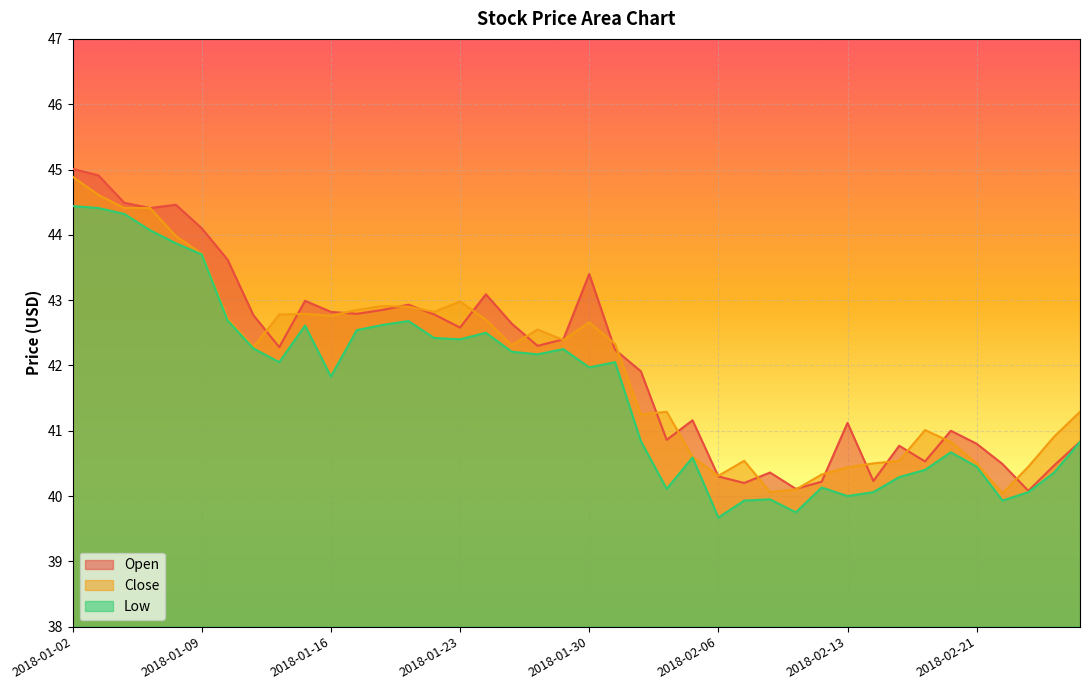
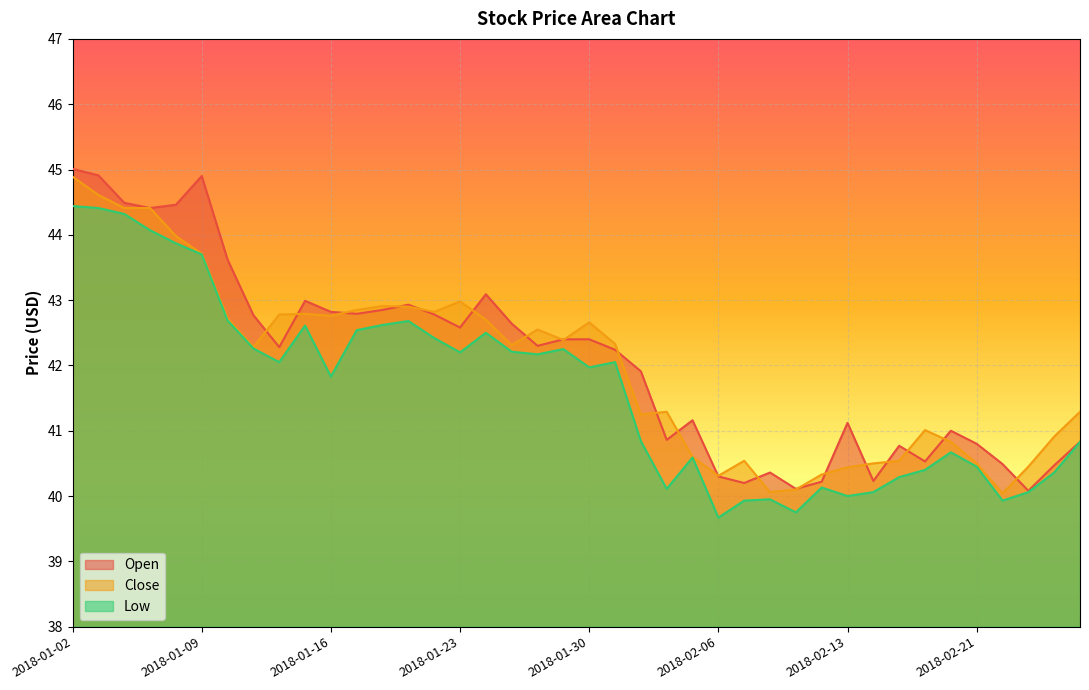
  {
    "Open": {
      "2018-01-02": 45.0,
-     "2018-01-09": 44.1,
+     "2018-01-09": 44.9,
      "2018-01-16": 42.8,
      "2018-01-23": 42.6,
-     "2018-01-30": 43.4,
+     "2018-01-30": 42.4,
      "2018-02-13": 41.1,
      "2018-02-21": 40.8
    },
    "Close": {
      "2018-01-02": 44.9,
      "2018-01-16": 42.8,
      "2018-01-23": 43.0,
      "2018-01-30": 42.7,
      "2018-02-13": 40.4,
      "2018-02-21": 40.5
    },
    "Low": {
      "2018-01-02": 44.4,
      "2018-01-16": 41.8,
-     "2018-01-23": 42.4,
+     "2018-01-23": 42.2,
      "2018-01-30": 42.0,
      "2018-02-06": 39.7,
      "2018-02-13": 40.0,
      "2018-02-21": 40.5
    }
  }
